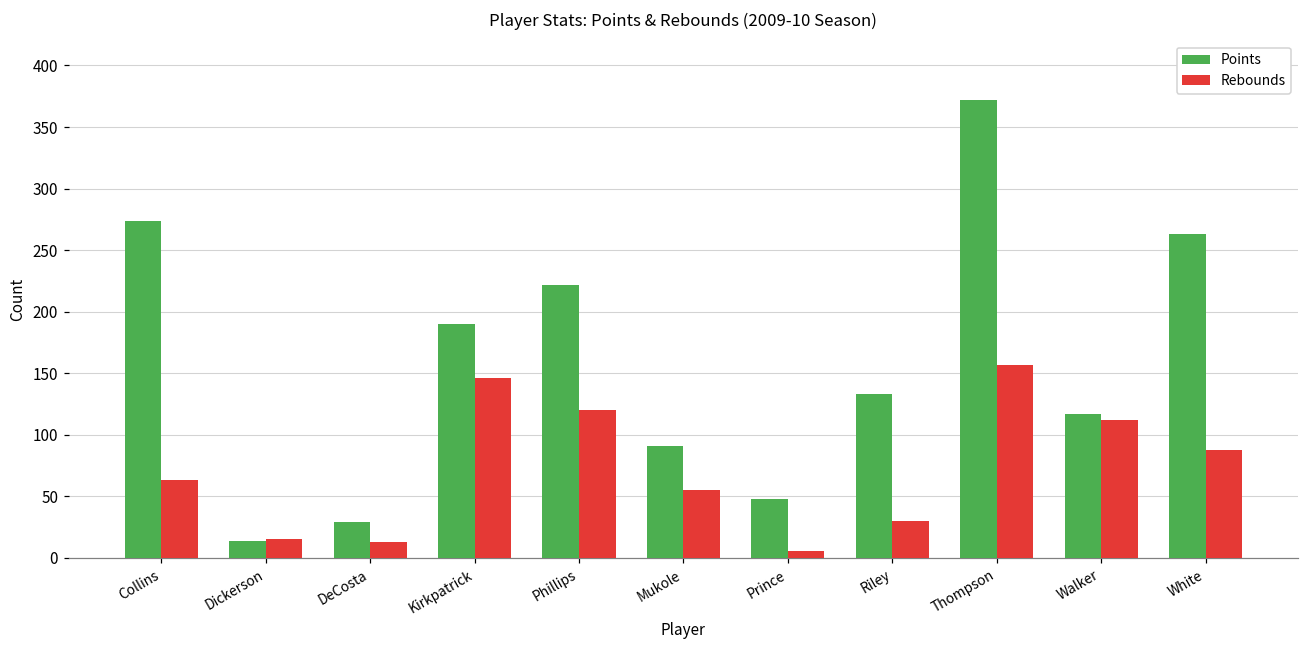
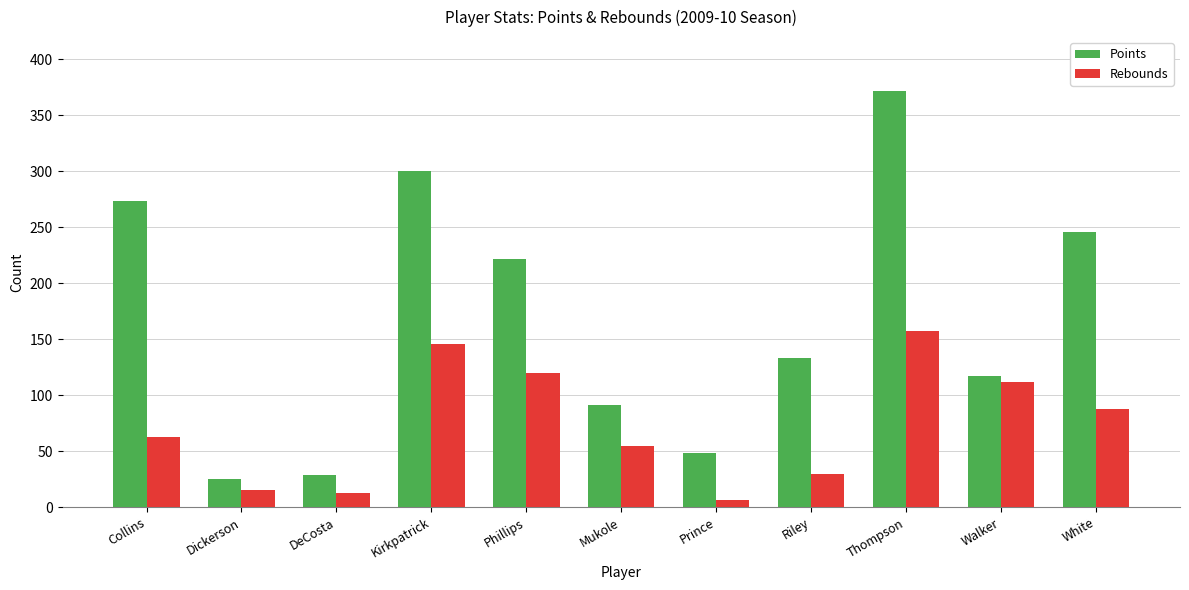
  {
    "Points": {
      "Collins": 274,
-     "Dickerson": 14,
+     "Dickerson": 25,
      "DeCosta": 29,
-     "Kirkpatrick": 190,
+     "Kirkpatrick": 300,
      "Phillips": 222,
      "Mukole": 91,
      "Prince": 48,
      "Riley": 133,
      "Thompson": 372,
      "Walker": 117,
-     "White": 263
+     "White": 246
    },
    "Rebounds": {
      "Collins": 63,
      "Dickerson": 15,
      "DeCosta": 13,
      "Kirkpatrick": 146,
      "Phillips": 120,
      "Mukole": 55,
      "Prince": 6,
      "Riley": 30,
      "Thompson": 157,
      "Walker": 112,
      "White": 88
    }
  }
